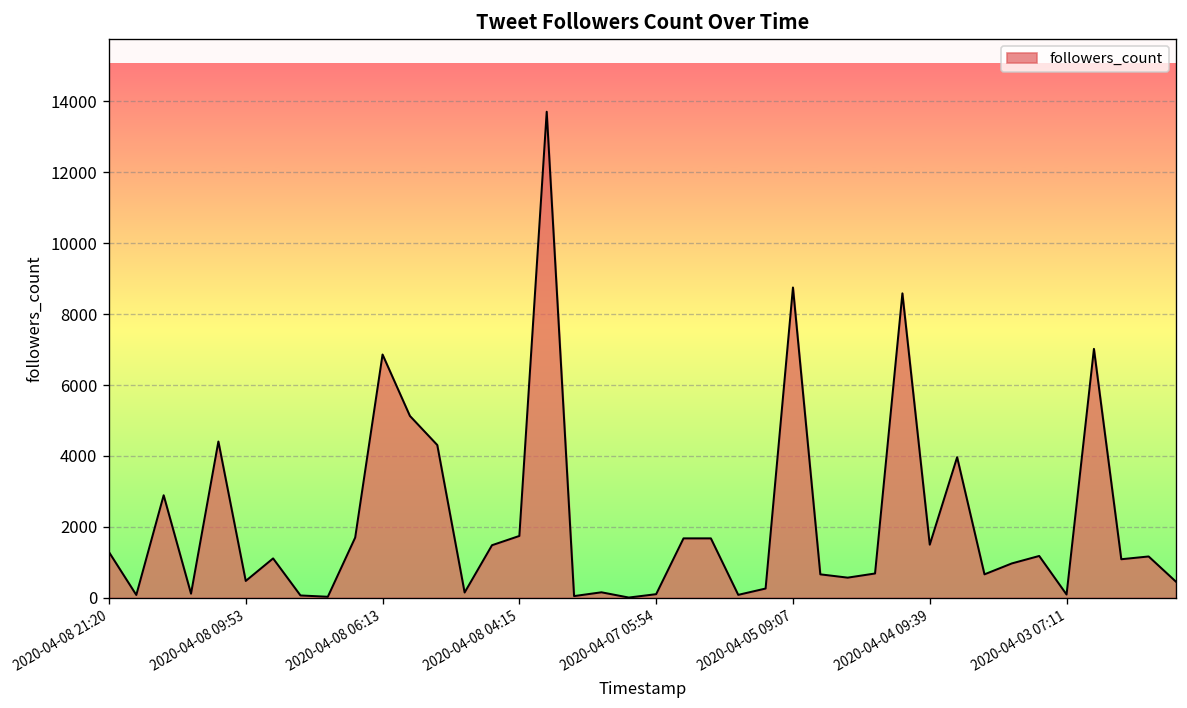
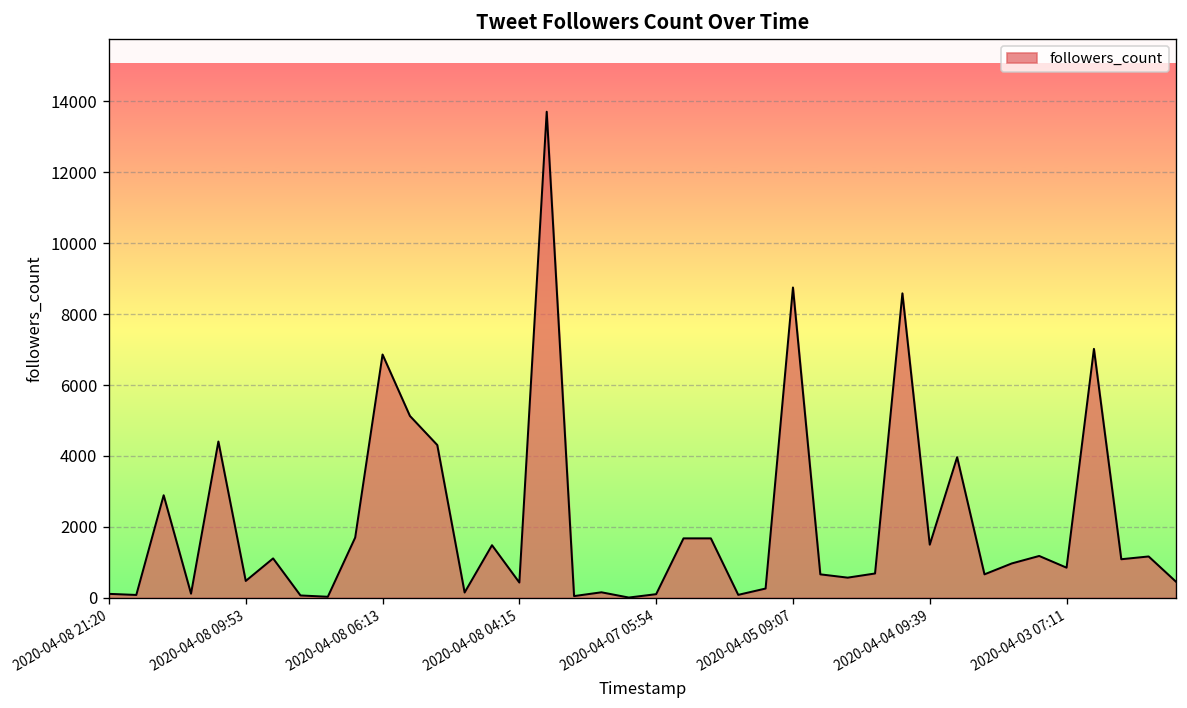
  {
-   "2020-04-08 21:20": 1300,
+   "2020-04-08 21:20": 100,
    "2020-04-08 09:53": 500,
    "2020-04-08 06:13": 6900,
-   "2020-04-08 04:15": 1700,
+   "2020-04-08 04:15": 400,
    "2020-04-07 05:54": 100,
    "2020-04-05 09:07": 8700,
    "2020-04-04 09:39": 1500,
-   "2020-04-03 07:11": 100
+   "2020-04-03 07:11": 900
  }
